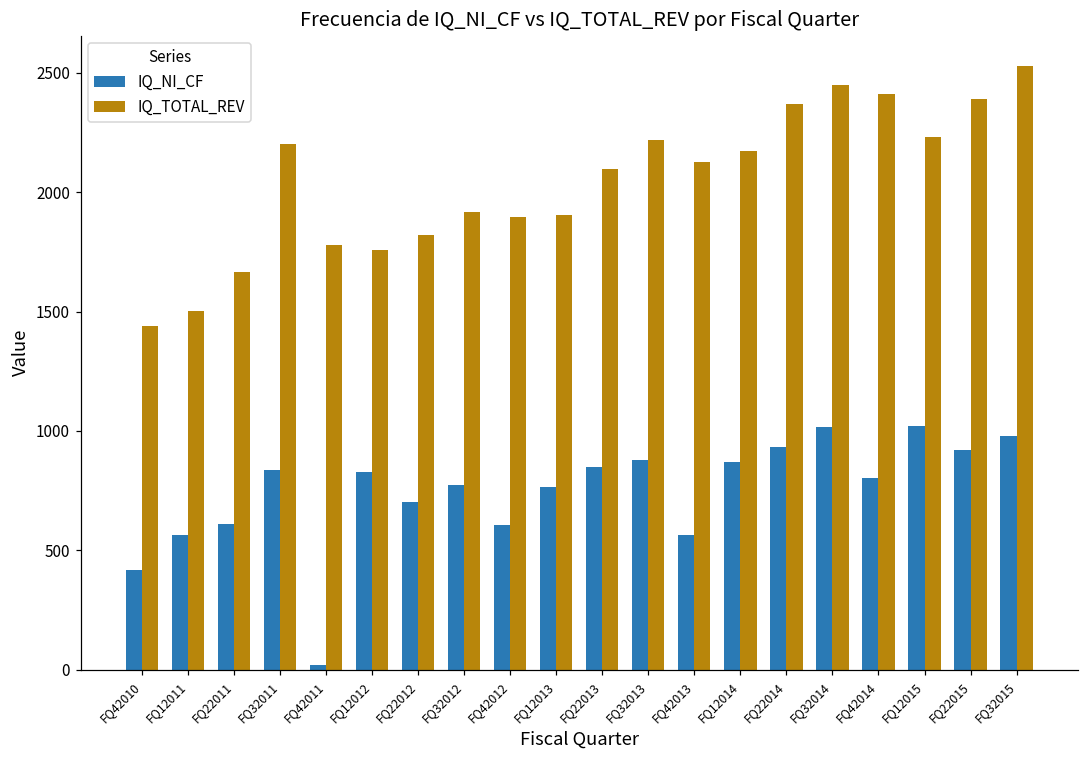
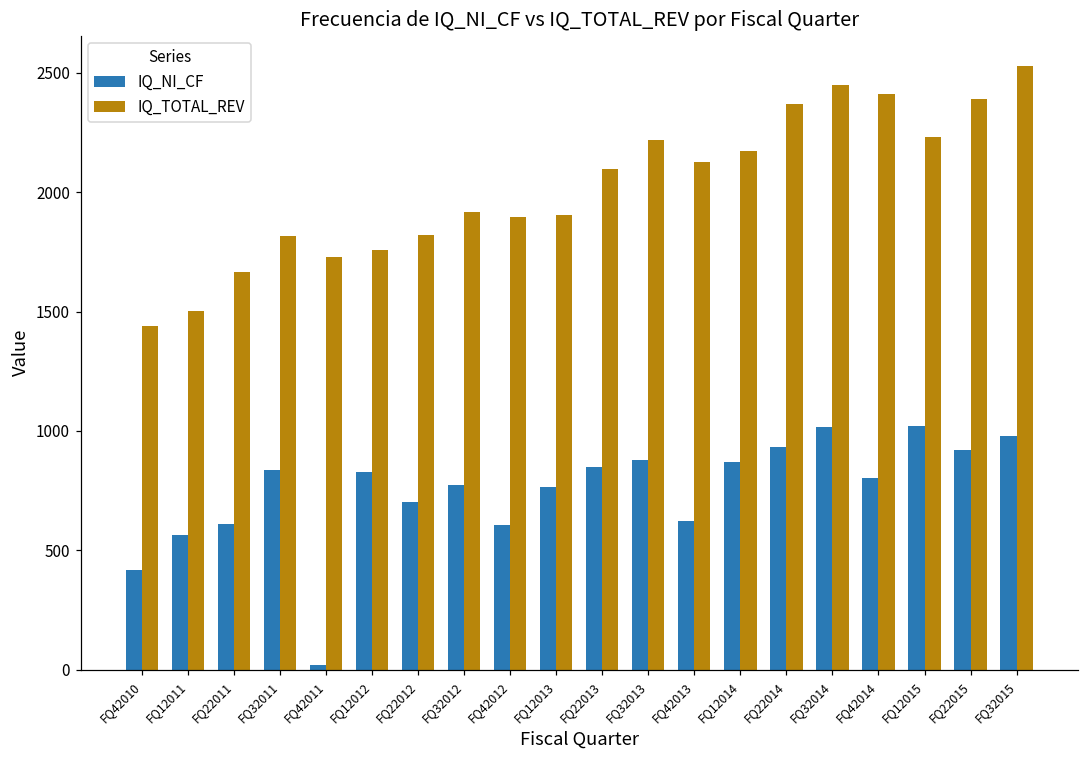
  {
    "IQ_NI_CF": {
      "FQ42010": 420,
      "FQ12011": 560,
      "FQ22011": 610,
      "FQ32011": 840,
      "FQ42011": 20,
      "FQ12012": 830,
      "FQ22012": 700,
      "FQ32012": 770,
      "FQ42012": 610,
      "FQ12013": 770,
      "FQ22013": 850,
      "FQ32013": 880,
-     "FQ42013": 560,
+     "FQ42013": 620,
      "FQ12014": 870,
      "FQ22014": 930,
      "FQ32014": 1020,
      "FQ42014": 800,
      "FQ12015": 1020,
      "FQ22015": 920,
      "FQ32015": 980
    },
    "IQ_TOTAL_REV": {
      "FQ42010": 1440,
      "FQ12011": 1500,
      "FQ22011": 1670,
-     "FQ32011": 2200,
-     "FQ42011": 1780,
+     "FQ32011": 1820,
+     "FQ42011": 1730,
      "FQ12012": 1760,
      "FQ22012": 1820,
      "FQ32012": 1920,
      "FQ42012": 1900,
      "FQ12013": 1910,
      "FQ22013": 2100,
      "FQ32013": 2220,
      "FQ42013": 2130,
      "FQ12014": 2170,
      "FQ22014": 2370,
      "FQ32014": 2450,
      "FQ42014": 2410,
      "FQ12015": 2230,
      "FQ22015": 2390,
      "FQ32015": 2530
    }
  }
